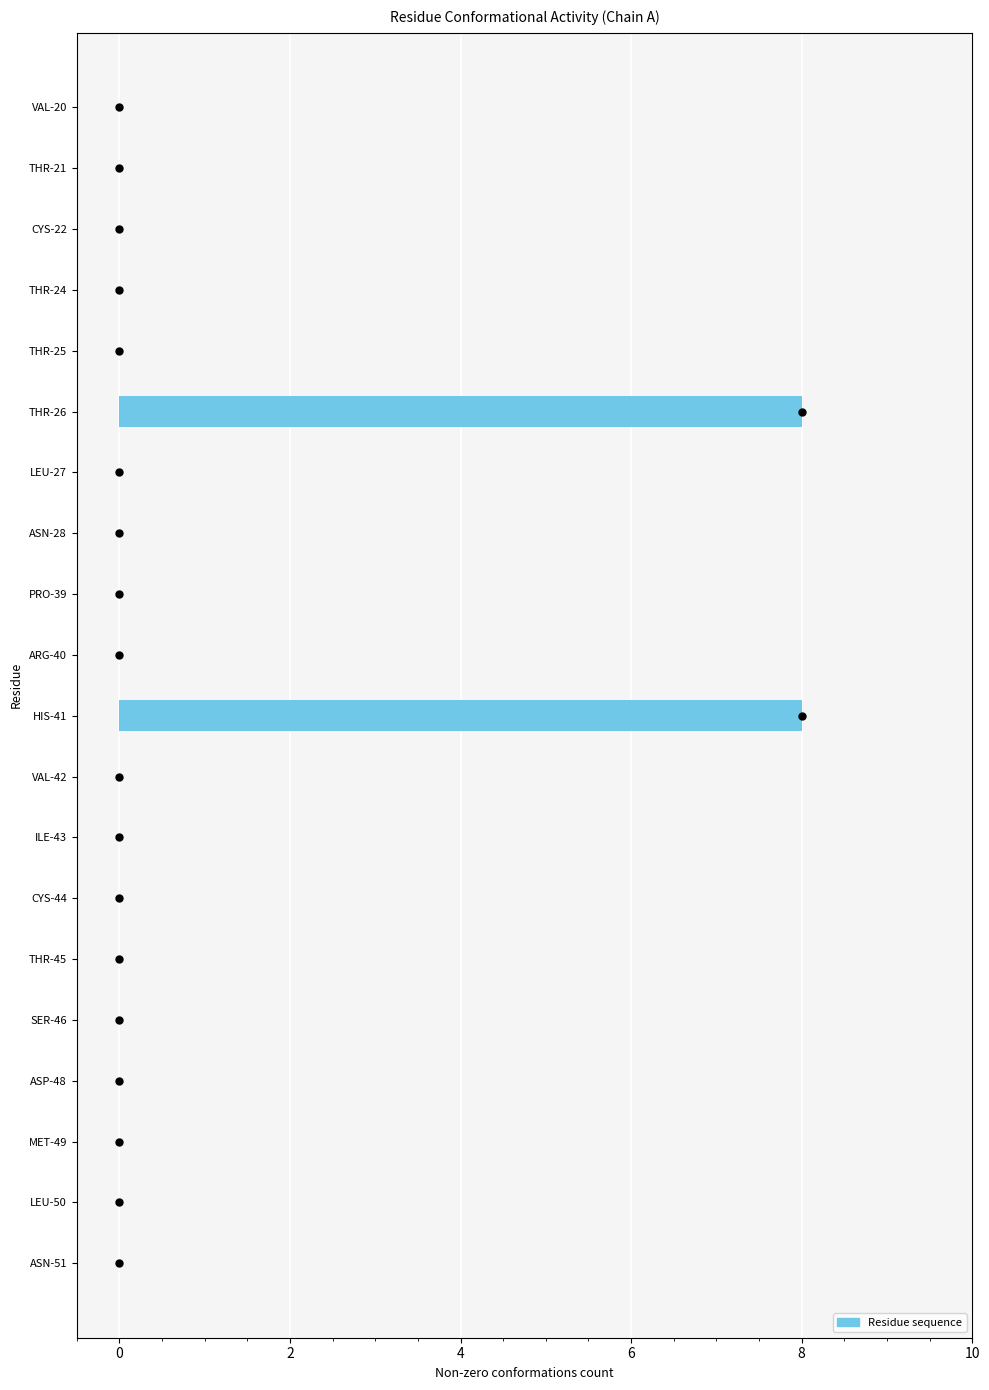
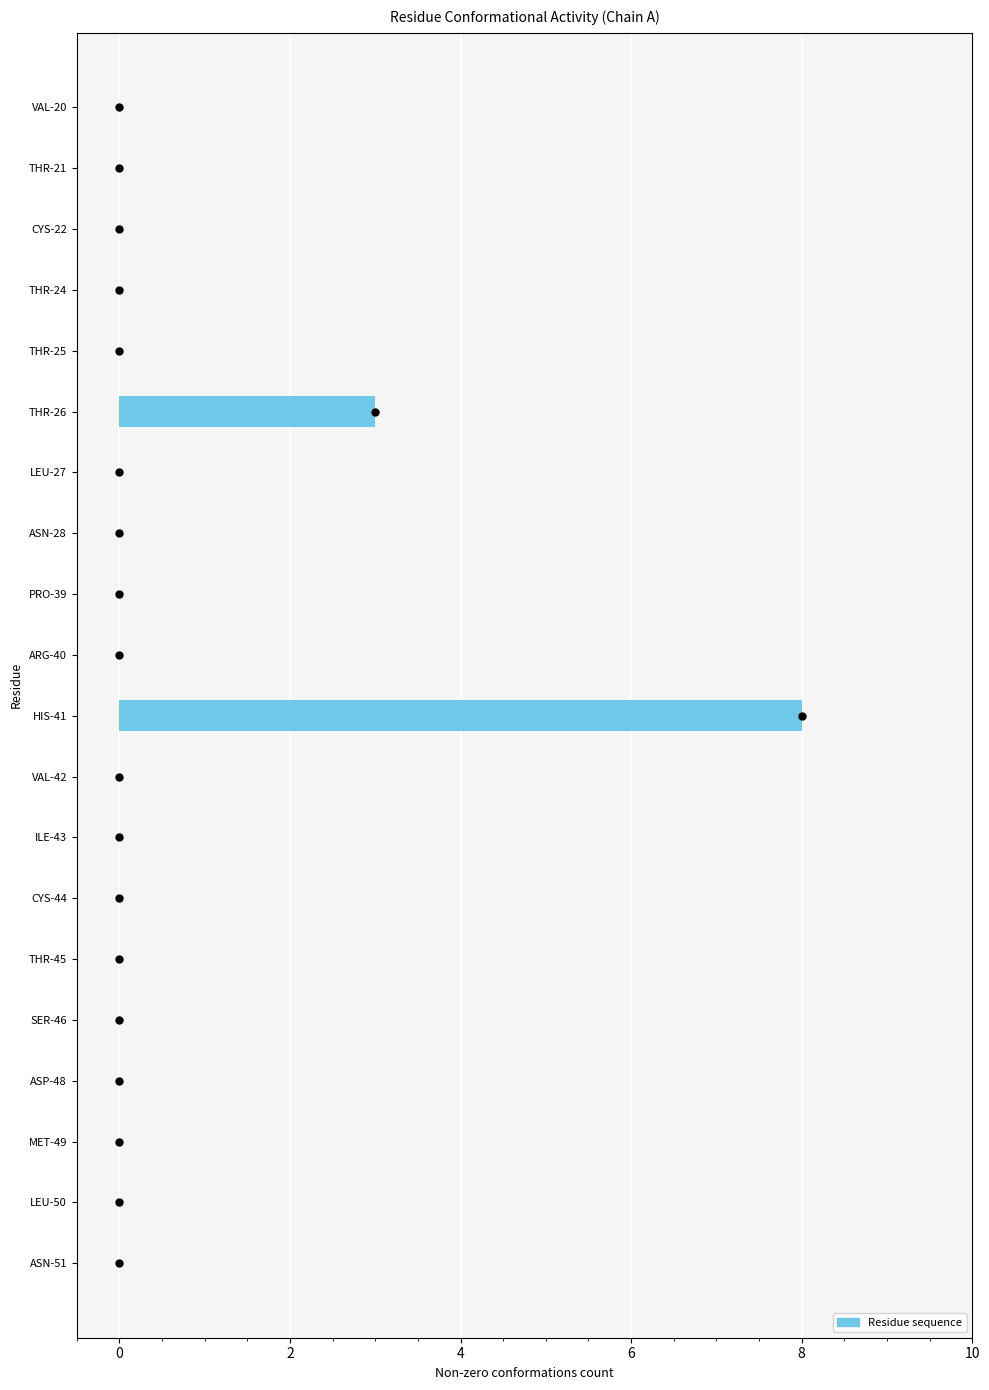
  {
    "Residue sequence": {
      "VAL-20": 0,
      "THR-21": 0,
      "CYS-22": 0,
      "THR-24": 0,
      "THR-25": 0,
-     "THR-26": 8,
+     "THR-26": 3,
      "LEU-27": 0,
      "ASN-28": 0,
      "PRO-39": 0,
      "ARG-40": 0,
      "HIS-41": 8,
      "VAL-42": 0,
      "ILE-43": 0,
      "CYS-44": 0,
      "THR-45": 0,
      "SER-46": 0,
      "ASP-48": 0,
      "MET-49": 0,
      "LEU-50": 0,
      "ASN-51": 0
    }
  }
